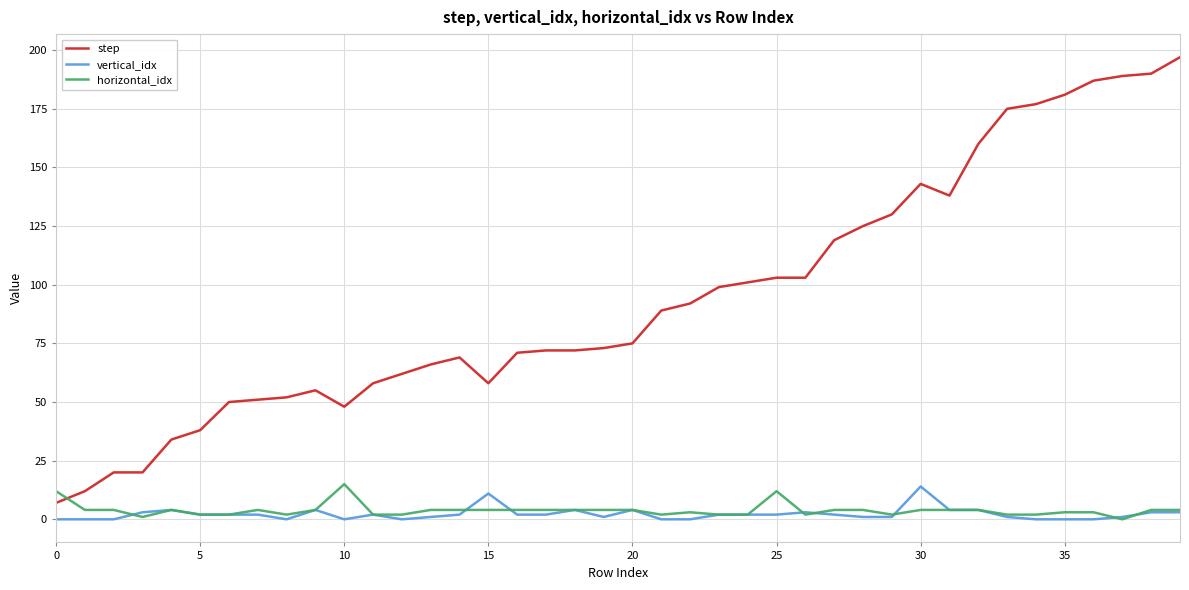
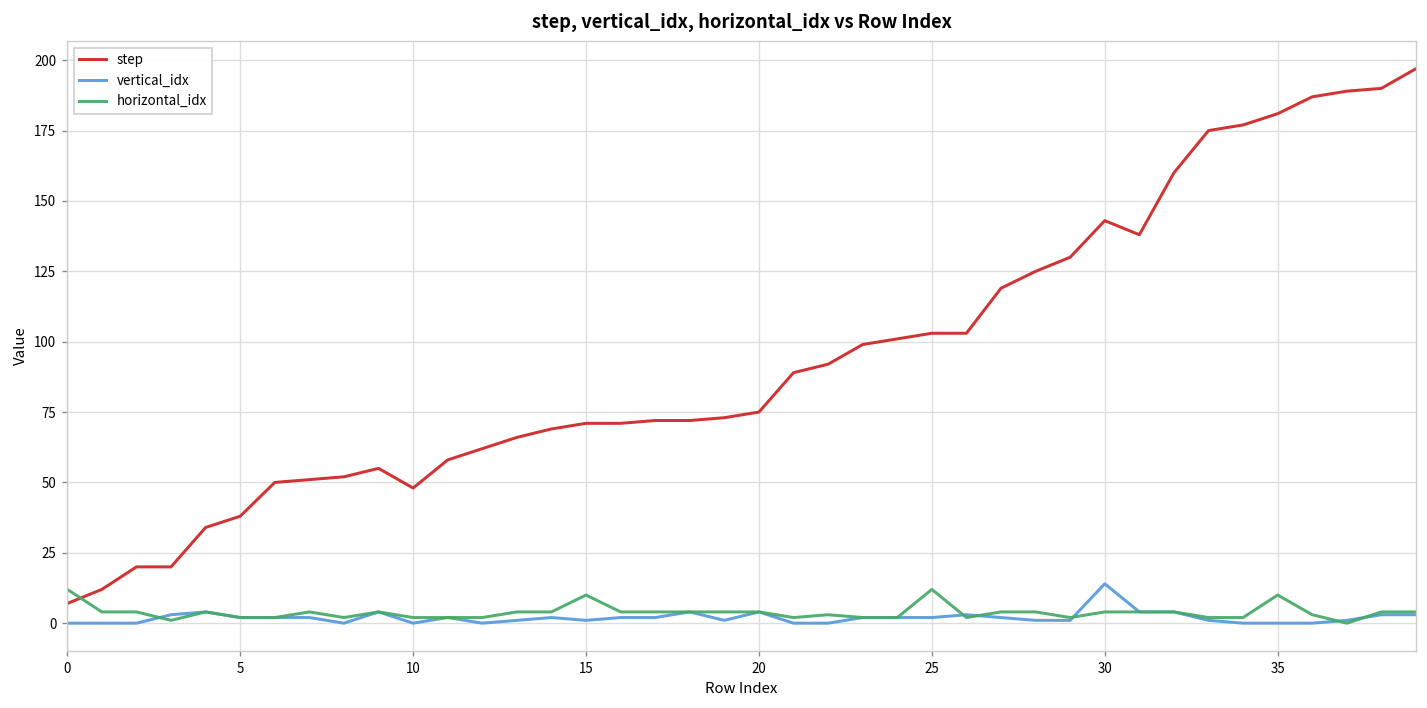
  {
    "step": {
      "0": 7,
      "5": 38,
      "10": 48,
-     "15": 58,
+     "15": 71,
      "20": 75,
      "25": 103,
      "30": 143,
      "35": 181
    },
    "vertical_idx": {
      "0": 0,
      "10": 0,
-     "15": 11,
+     "15": 1,
      "25": 2,
      "30": 14,
      "35": 0
    },
    "horizontal_idx": {
      "0": 12,
-     "10": 15,
-     "15": 4,
+     "10": 2,
+     "15": 10,
      "25": 12,
      "30": 4,
-     "35": 3
+     "35": 10
    }
  }
